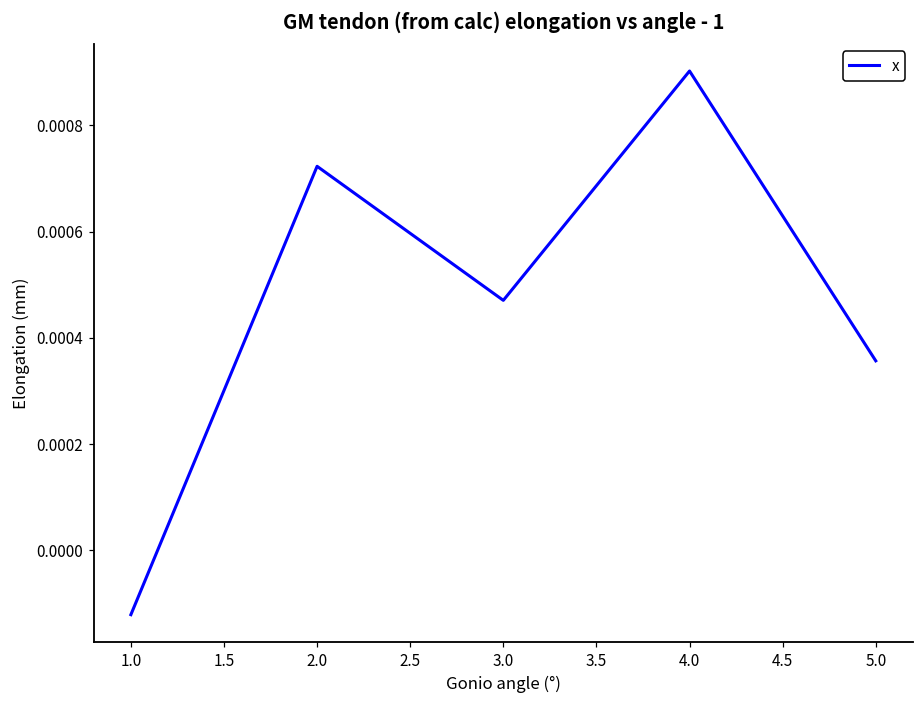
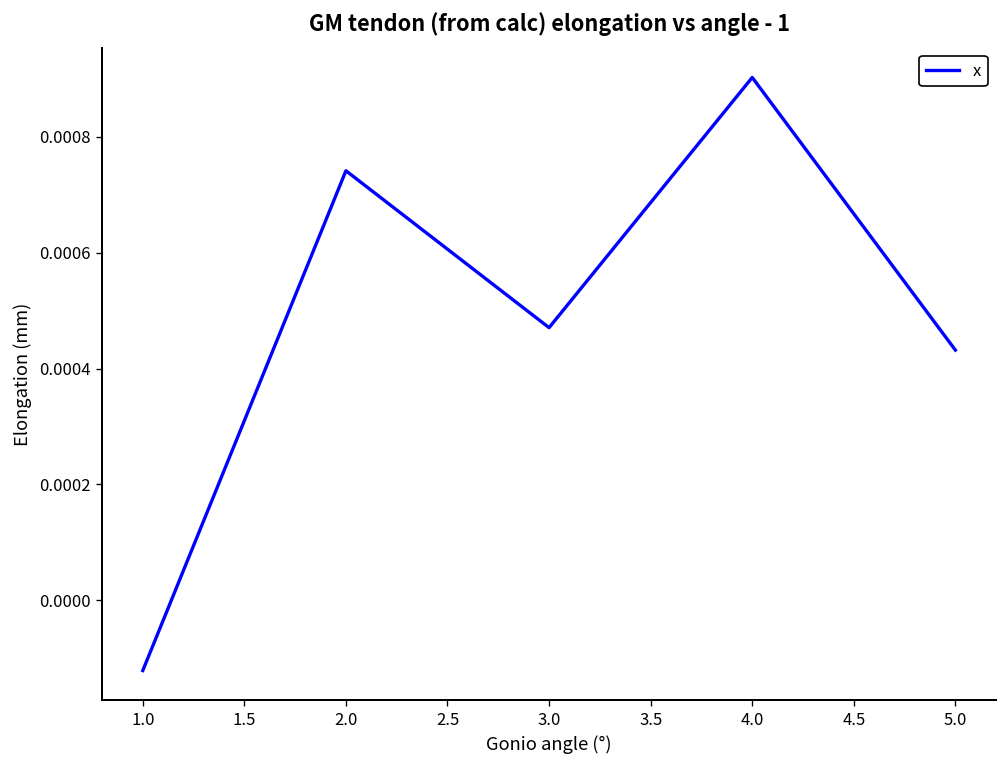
  {
    "1.0": -0.00012,
-   "2.0": 0.00072,
+   "2.0": 0.00074,
    "3.0": 0.00047,
    "4.0": 0.00090,
-   "5.0": 0.00036
+   "5.0": 0.00043
  }
